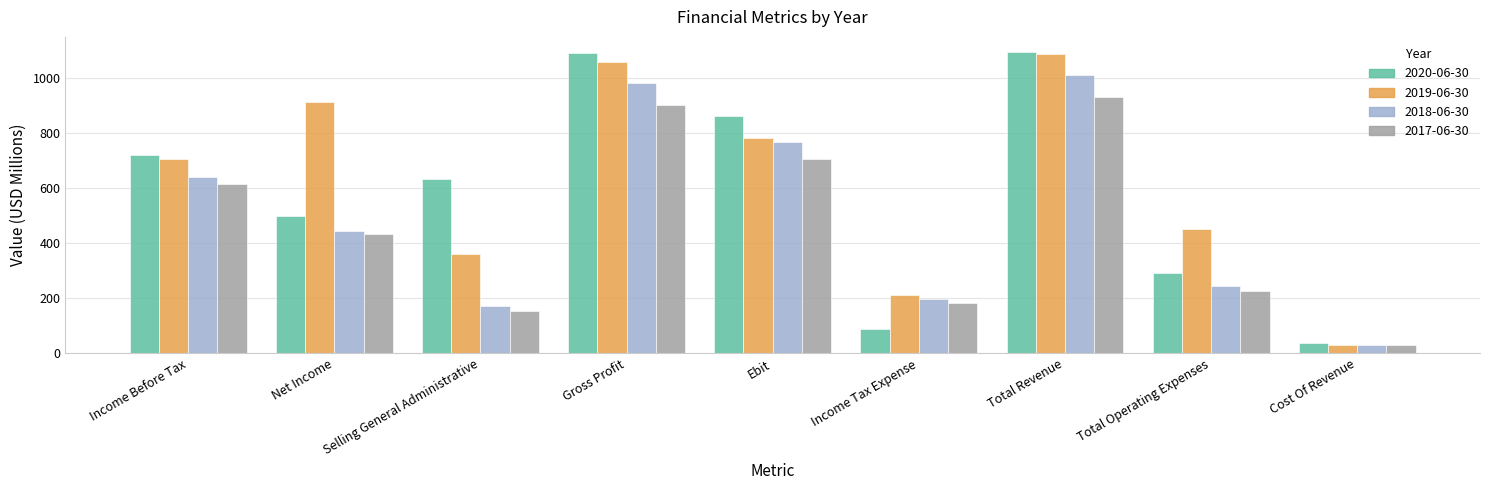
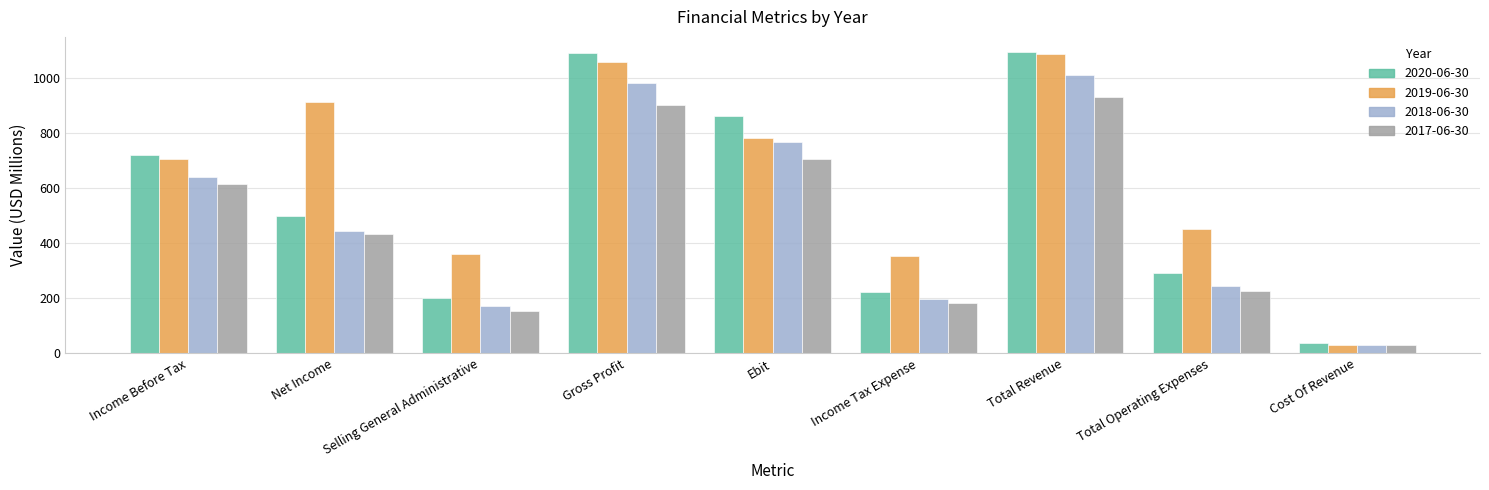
  {
    "2020-06-30": {
      "Income Before Tax": 720,
      "Net Income": 500,
-     "Selling General Administrative": 630,
+     "Selling General Administrative": 200,
      "Gross Profit": 1090,
      "Ebit": 860,
-     "Income Tax Expense": 90,
+     "Income Tax Expense": 220,
      "Total Revenue": 1100,
      "Total Operating Expenses": 290,
      "Cost Of Revenue": 40
    },
    "2019-06-30": {
      "Income Before Tax": 710,
      "Net Income": 910,
      "Selling General Administrative": 360,
      "Gross Profit": 1060,
      "Ebit": 780,
-     "Income Tax Expense": 210,
+     "Income Tax Expense": 350,
      "Total Revenue": 1090,
      "Total Operating Expenses": 450,
      "Cost Of Revenue": 30
    }
  }
